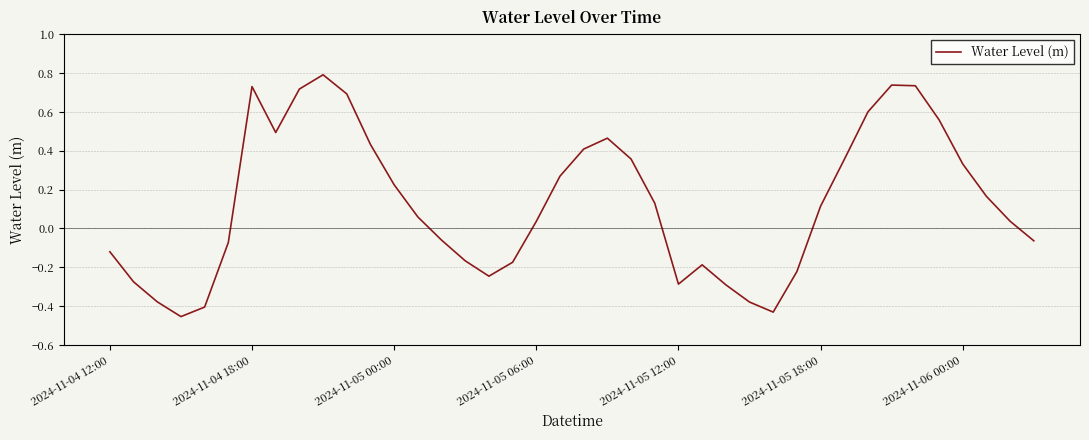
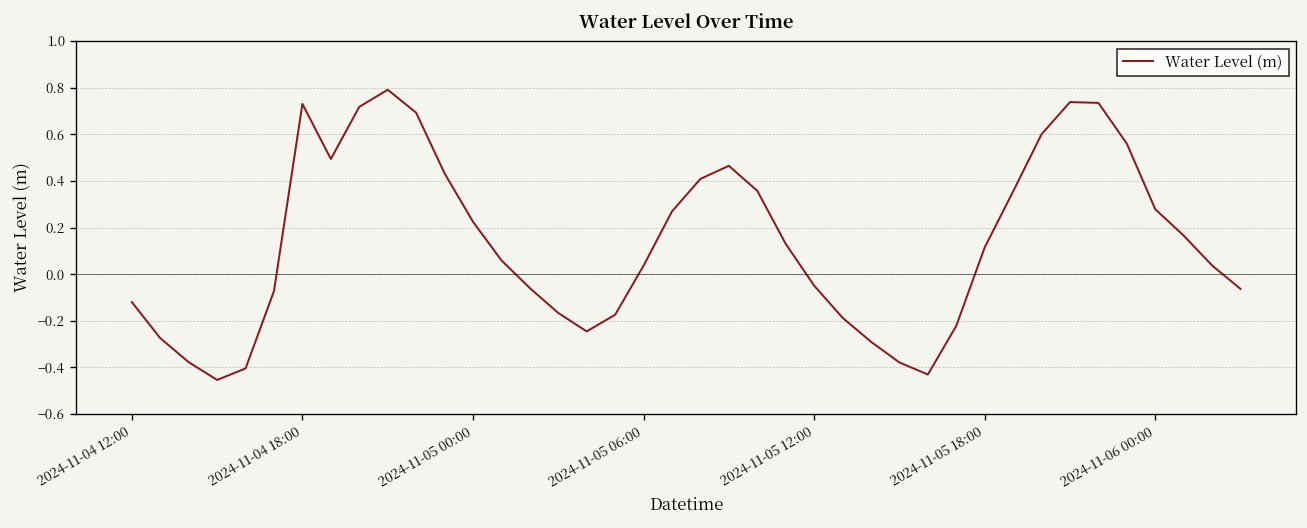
  {
    "2024-11-04 12:00": -0.12,
    "2024-11-04 18:00": 0.73,
    "2024-11-05 00:00": 0.22,
    "2024-11-05 06:00": 0.04,
-   "2024-11-05 12:00": -0.29,
+   "2024-11-05 12:00": -0.05,
    "2024-11-05 18:00": 0.11,
-   "2024-11-06 00:00": 0.33
+   "2024-11-06 00:00": 0.28
  }
